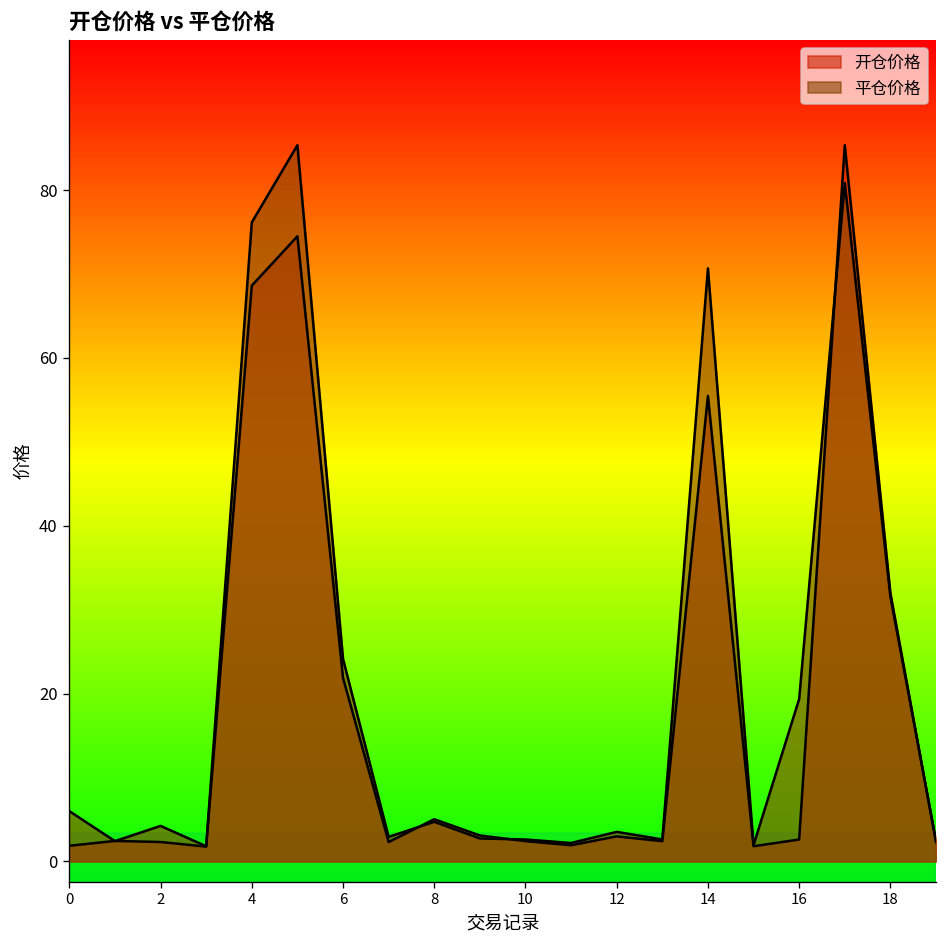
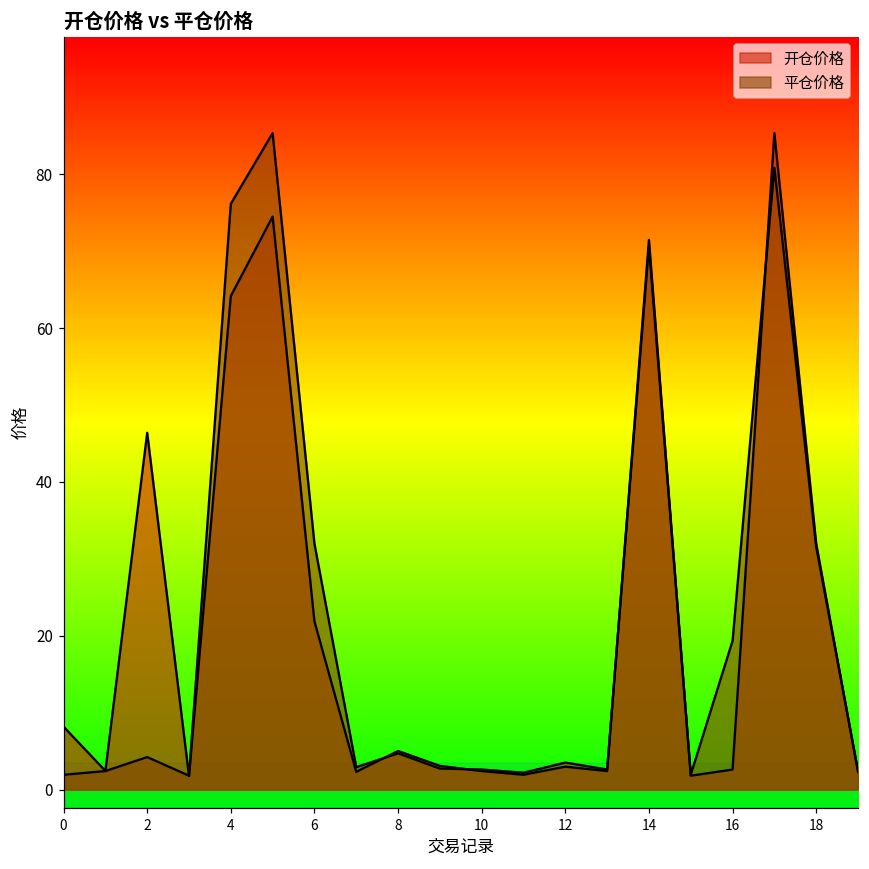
  {
    "开仓价格": {
-     "0": 2,
-     "2": 2,
-     "4": 69,
+     "0": 8,
+     "2": 46,
+     "4": 64,
      "6": 22,
      "12": 3,
-     "14": 55,
+     "14": 71,
      "16": 3,
      "18": 32
    },
    "平仓价格": {
-     "0": 6,
+     "0": 2,
      "2": 4,
      "4": 76,
-     "6": 24,
+     "6": 32,
      "12": 4,
      "14": 71,
      "16": 19,
      "18": 32
    }
  }
